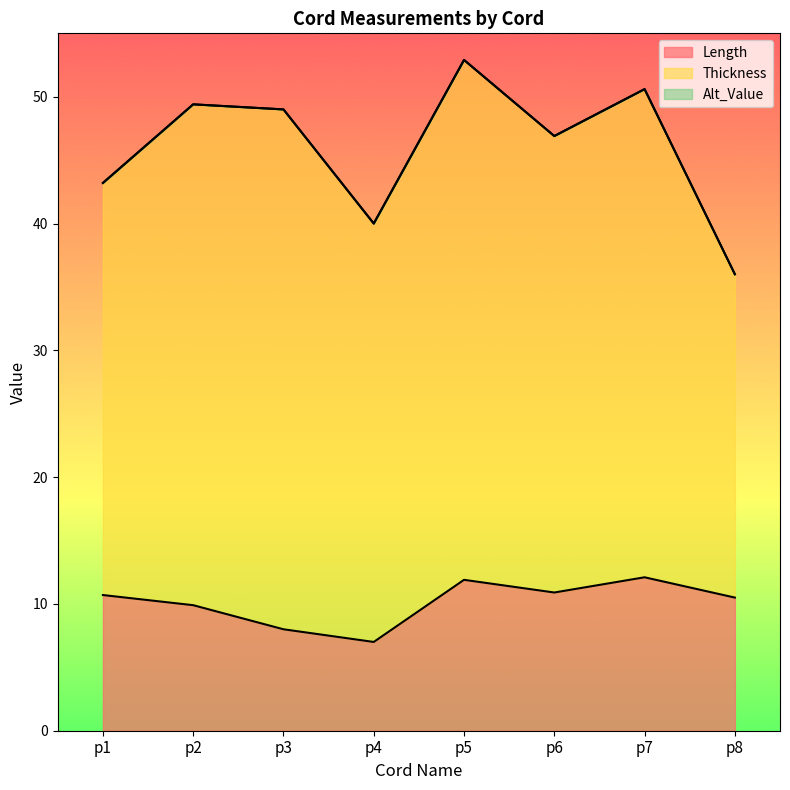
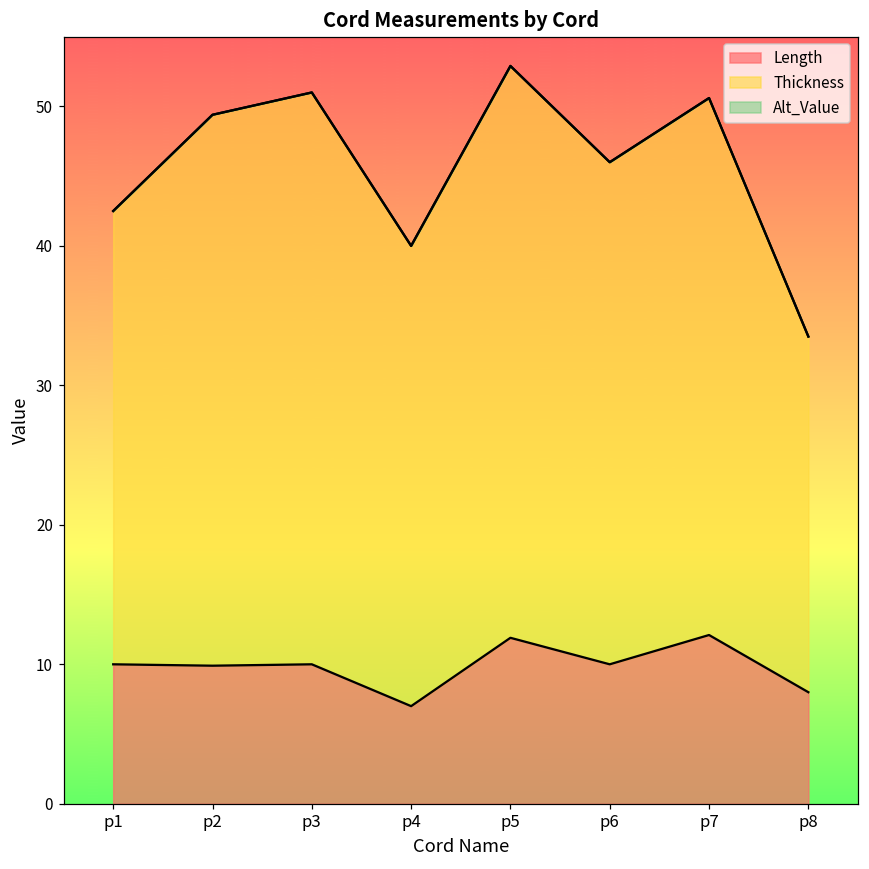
  {
    "Length": {
-     "p1": 10.7,
+     "p1": 10.0,
      "p2": 9.9,
-     "p3": 8,
+     "p3": 10,
      "p4": 7.0,
      "p5": 11.9,
-     "p6": 10.9,
+     "p6": 10.0,
      "p7": 12.1,
-     "p8": 10.5
+     "p8": 8.0
    }
  }
